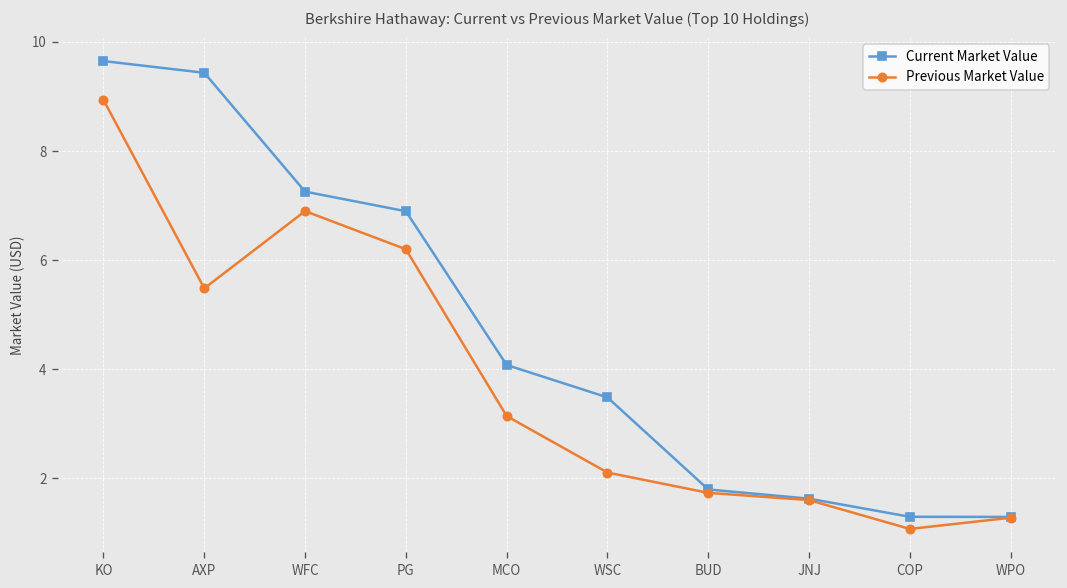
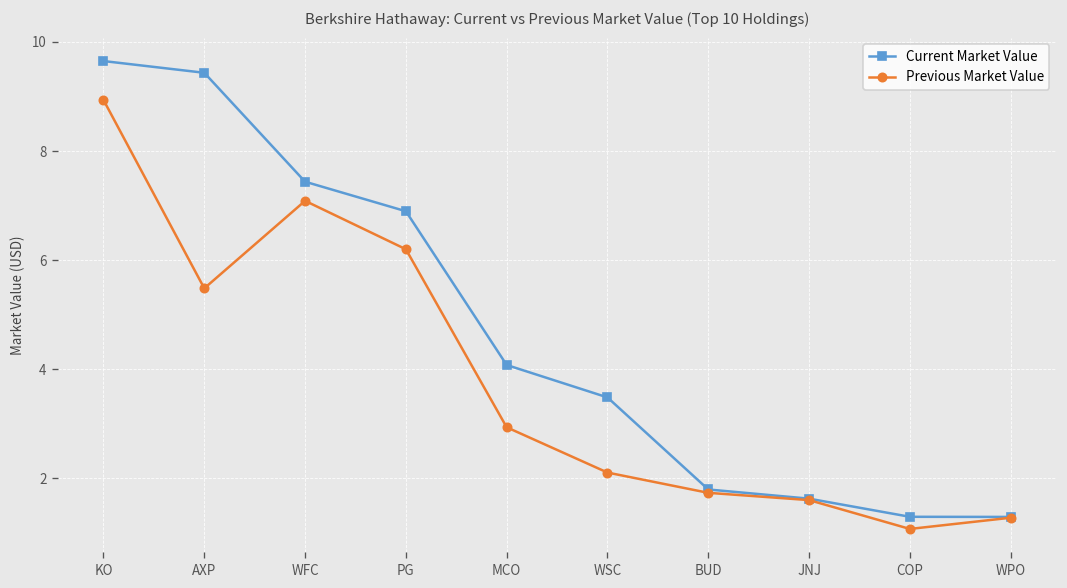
  {
    "Current Market Value": {
      "KO": 9.6,
      "AXP": 9.4,
-     "WFC": 7.3,
+     "WFC": 7.4,
      "PG": 6.9,
      "MCO": 4.1,
      "WSC": 3.5,
      "BUD": 1.8,
      "COP": 1.3
    },
    "Previous Market Value": {
      "KO": 8.9,
      "AXP": 5.5,
-     "WFC": 6.9,
+     "WFC": 7.1,
      "PG": 6.2,
-     "MCO": 3.1,
+     "MCO": 2.9,
      "WSC": 2.1,
      "BUD": 1.7,
      "COP": 1.1
    }
  }
